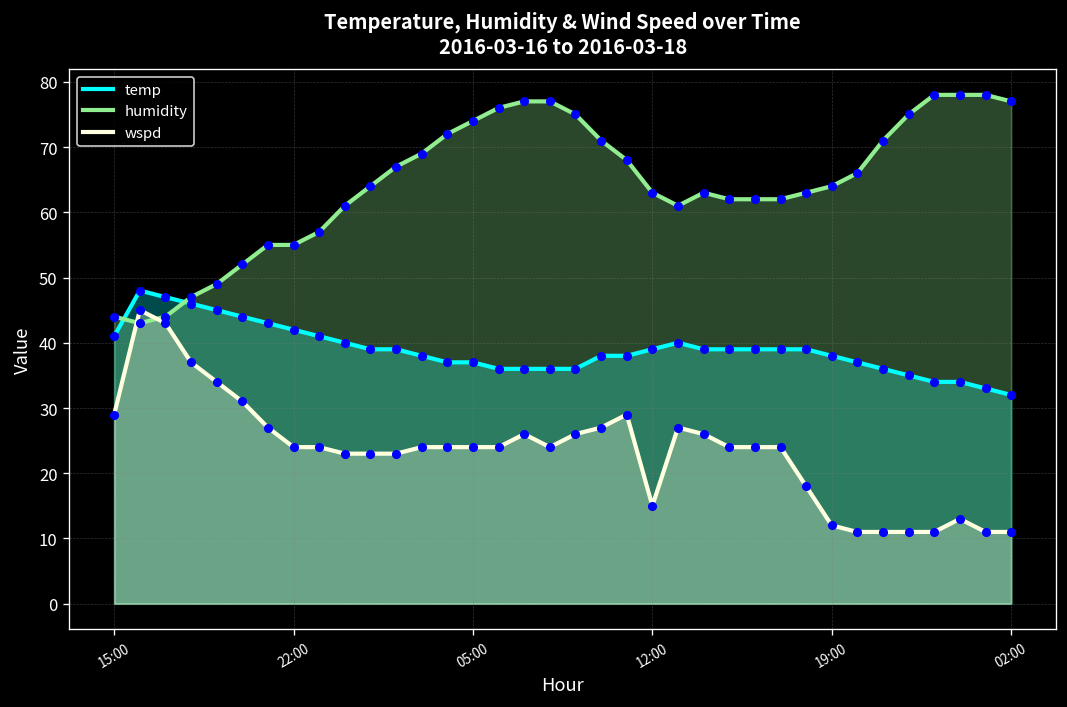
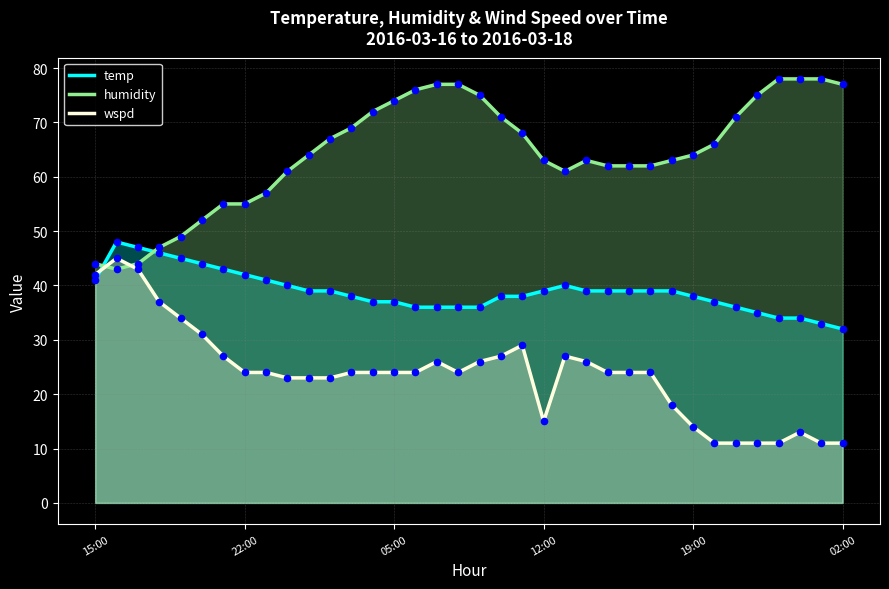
  {
    "temp": {
      "15:00": 41,
      "22:00": 42,
      "05:00": 37,
      "12:00": 39,
      "19:00": 38,
      "02:00": 32
    },
    "humidity": {
      "15:00": 44,
      "22:00": 55,
      "05:00": 74,
      "12:00": 63,
      "19:00": 64,
      "02:00": 77
    },
    "wspd": {
-     "15:00": 29,
+     "15:00": 42,
      "22:00": 24,
      "05:00": 24,
      "12:00": 15,
-     "19:00": 12,
+     "19:00": 14,
      "02:00": 11
    }
  }
